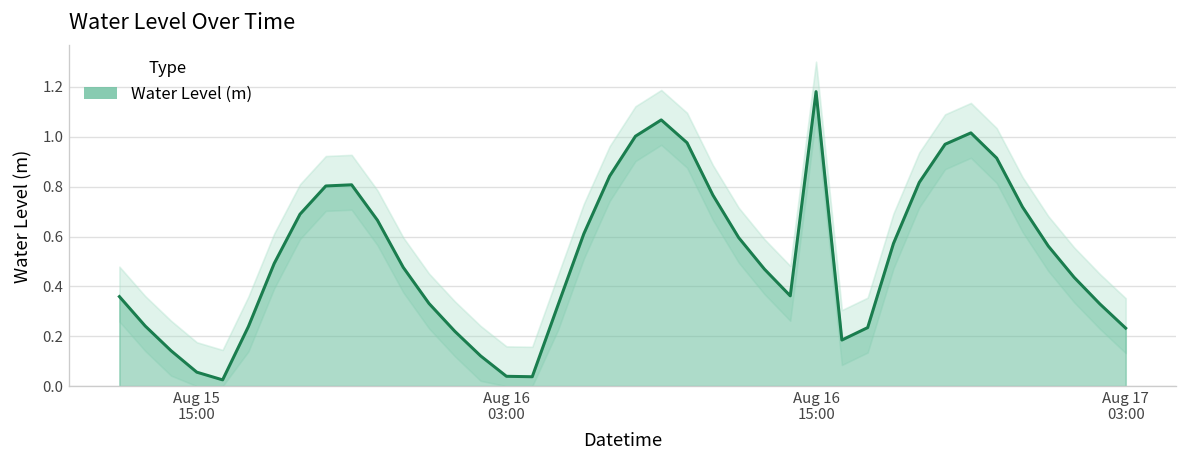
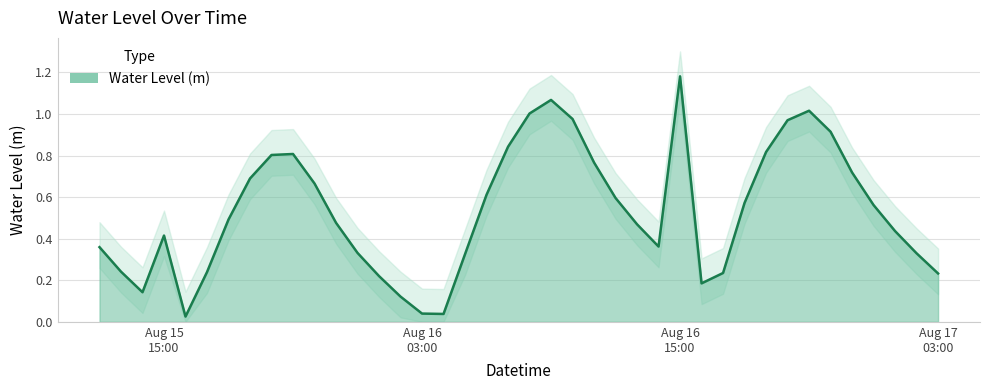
  {
    "Water Level (m)": {
-     "Aug 15 15:00": 0.06,
+     "Aug 15 15:00": 0.42,
      "Aug 16 03:00": 0.04,
      "Aug 16 15:00": 1.18,
      "Aug 17 03:00": 0.23
    }
  }
